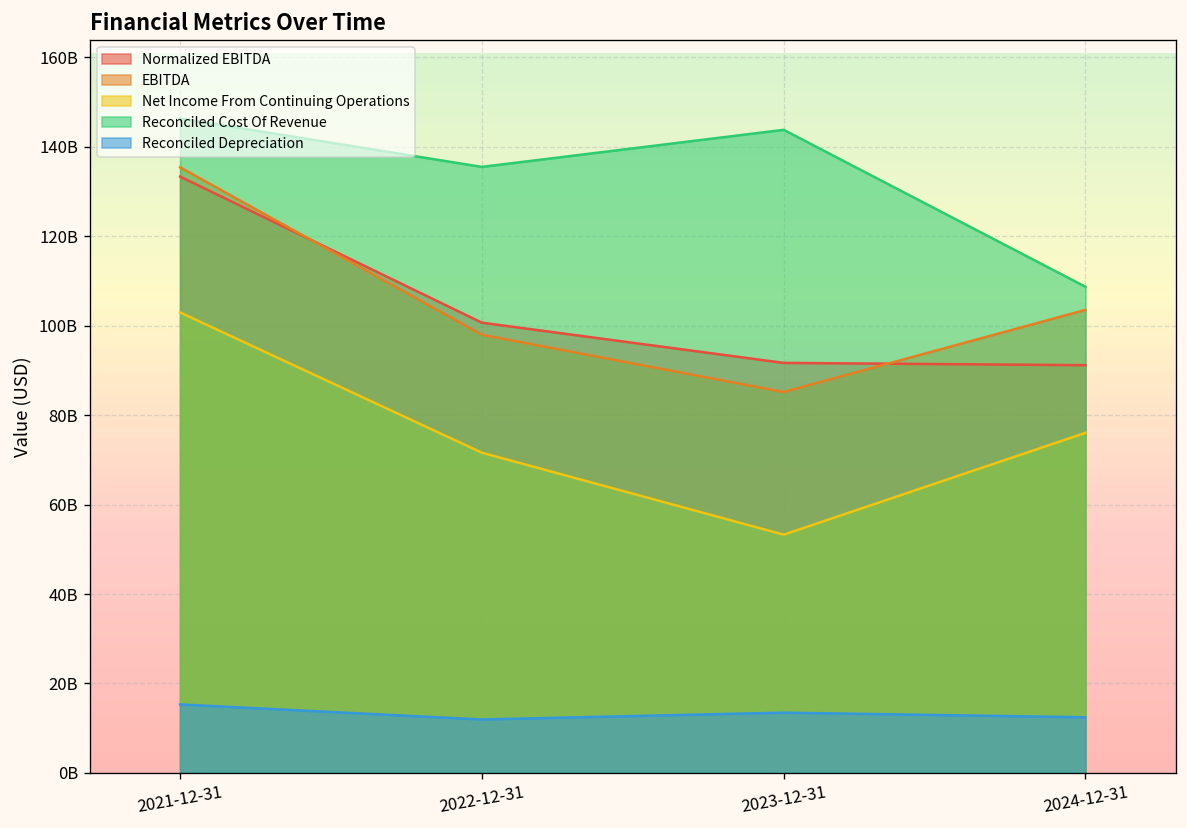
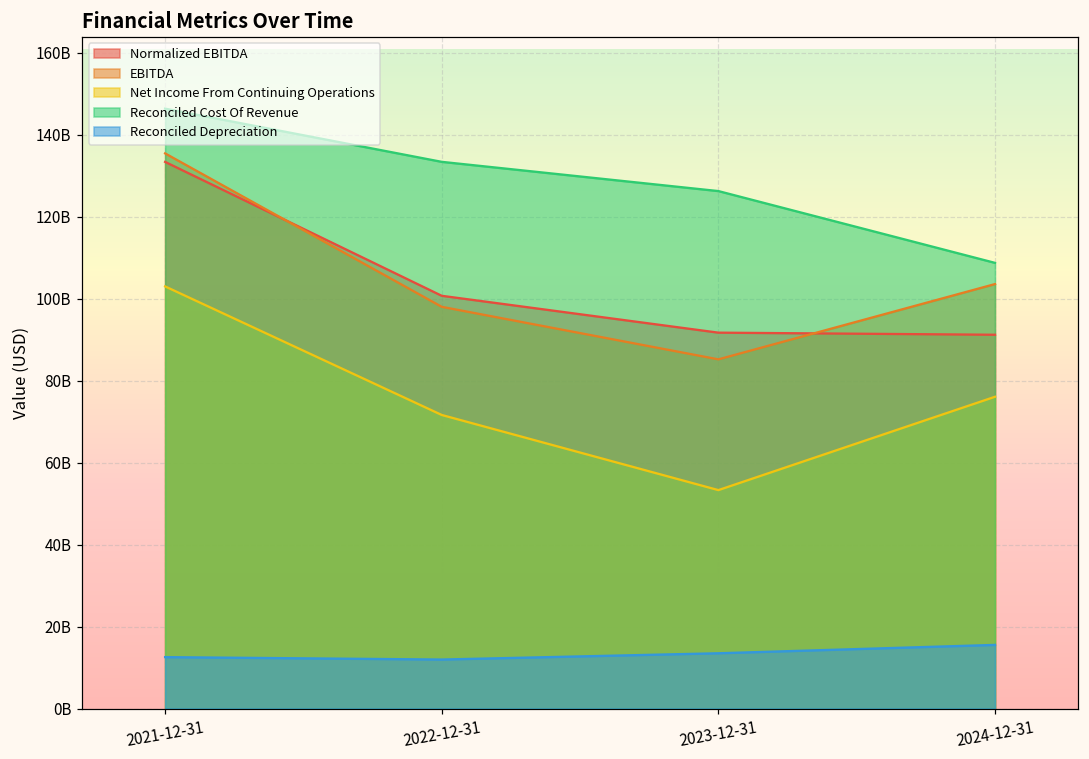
  {
    "Net Income From Continuing Operations": {
      "2021-12-31": 103000000000,
      "2022-12-31": 72000000000,
      "2023-12-31": 53000000000,
      "2024-12-31": 76000000000
    },
    "Reconciled Cost Of Revenue": {
-     "2022-12-31": 135000000000,
-     "2023-12-31": 144000000000,
+     "2022-12-31": 133000000000,
+     "2023-12-31": 126000000000,
      "2024-12-31": 109000000000
    },
    "Reconciled Depreciation": {
-     "2021-12-31": 15000000000,
+     "2021-12-31": 13000000000,
      "2022-12-31": 12000000000,
      "2023-12-31": 13000000000,
-     "2024-12-31": 12000000000
+     "2024-12-31": 16000000000
    }
  }
